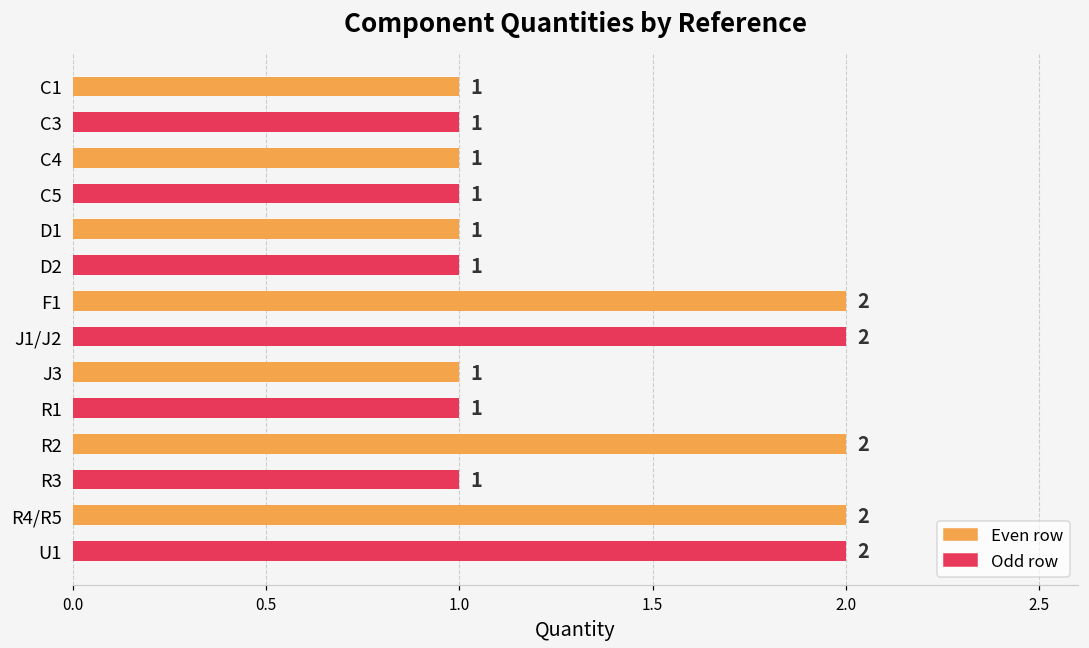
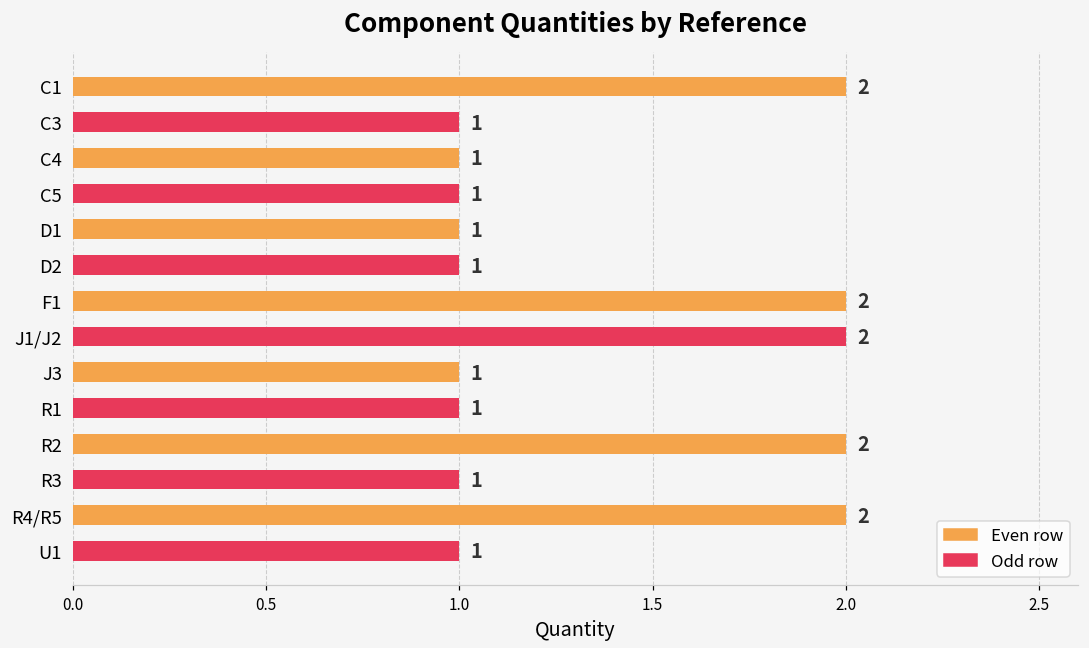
  {
-   "C1": 1,
+   "C1": 2,
    "C3": 1,
    "C4": 1,
    "C5": 1,
    "D1": 1,
    "D2": 1,
    "F1": 2,
    "J1/J2": 2,
    "J3": 1,
    "R1": 1,
    "R2": 2,
    "R3": 1,
    "R4/R5": 2,
-   "U1": 2
+   "U1": 1
  }
